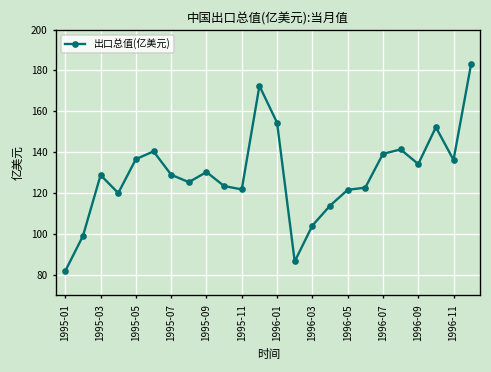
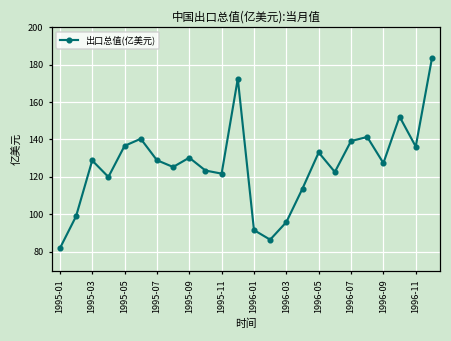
  {
    "1995-01": 82,
    "1995-03": 129,
    "1995-05": 137,
    "1995-07": 129,
    "1995-09": 130,
    "1995-11": 122,
-   "1996-01": 154,
-   "1996-03": 104,
-   "1996-05": 122,
+   "1996-01": 92,
+   "1996-03": 96,
+   "1996-05": 133,
    "1996-07": 139,
-   "1996-09": 134,
+   "1996-09": 127,
    "1996-11": 136
  }
